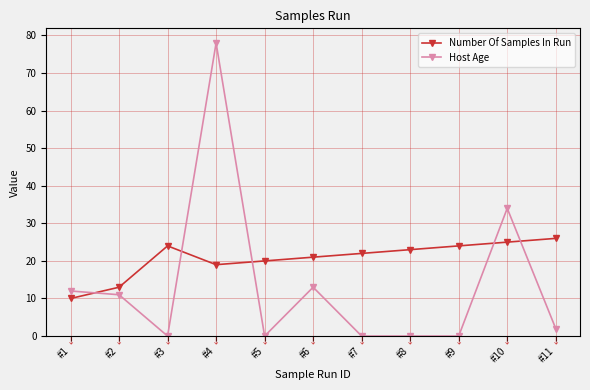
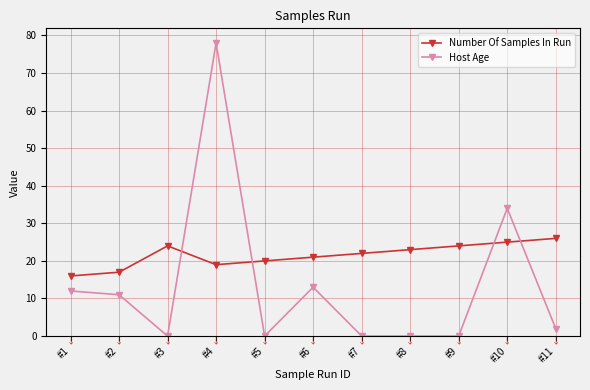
  {
    "Number Of Samples In Run": {
-     "#1": 10,
-     "#2": 13,
+     "#1": 16,
+     "#2": 17,
      "#3": 24,
      "#4": 19,
      "#5": 20,
      "#6": 21,
      "#7": 22,
      "#8": 23,
      "#9": 24,
      "#10": 25,
      "#11": 26
    },
    "Host Age": {
      "#1": 12,
      "#2": 11,
      "#3": 0,
      "#4": 78,
      "#5": 0,
      "#6": 13,
      "#7": 0,
      "#8": 0,
      "#9": 0,
      "#10": 34,
      "#11": 2
    }
  }
